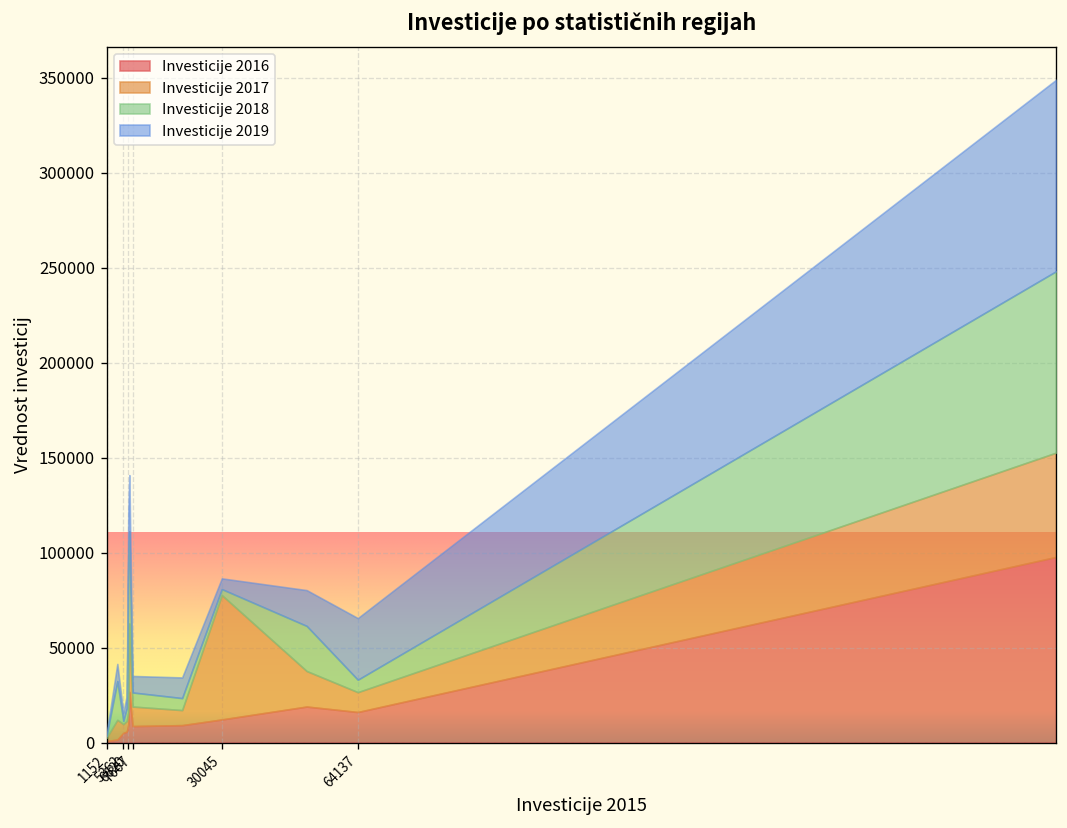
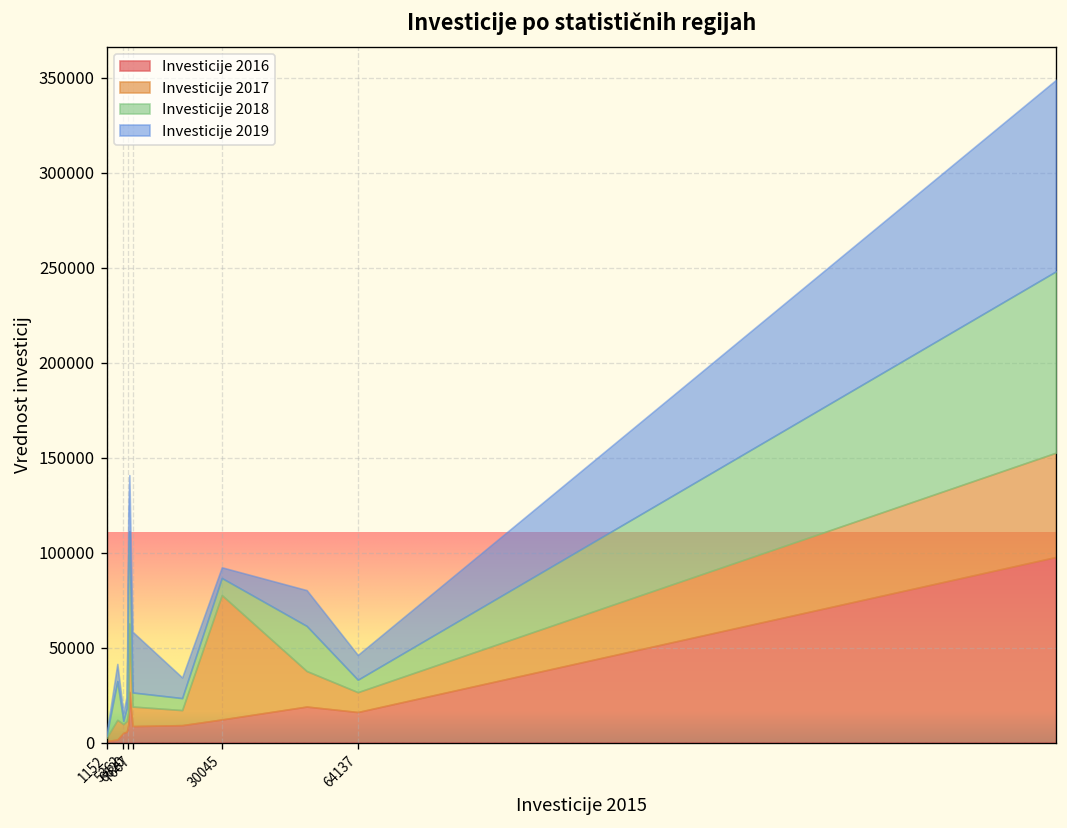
  {
    "Investicije 2018": {
      "5362": 2000,
      "6620": 84000,
      "7667": 7000,
-     "30045": 3000,
+     "30045": 9000,
      "64137": 7000
    },
    "Investicije 2019": {
      "5362": 4000,
      "6620": 22000,
-     "7667": 9000,
+     "7667": 32000,
      "30045": 6000,
-     "64137": 32000
+     "64137": 13000
    }
  }
